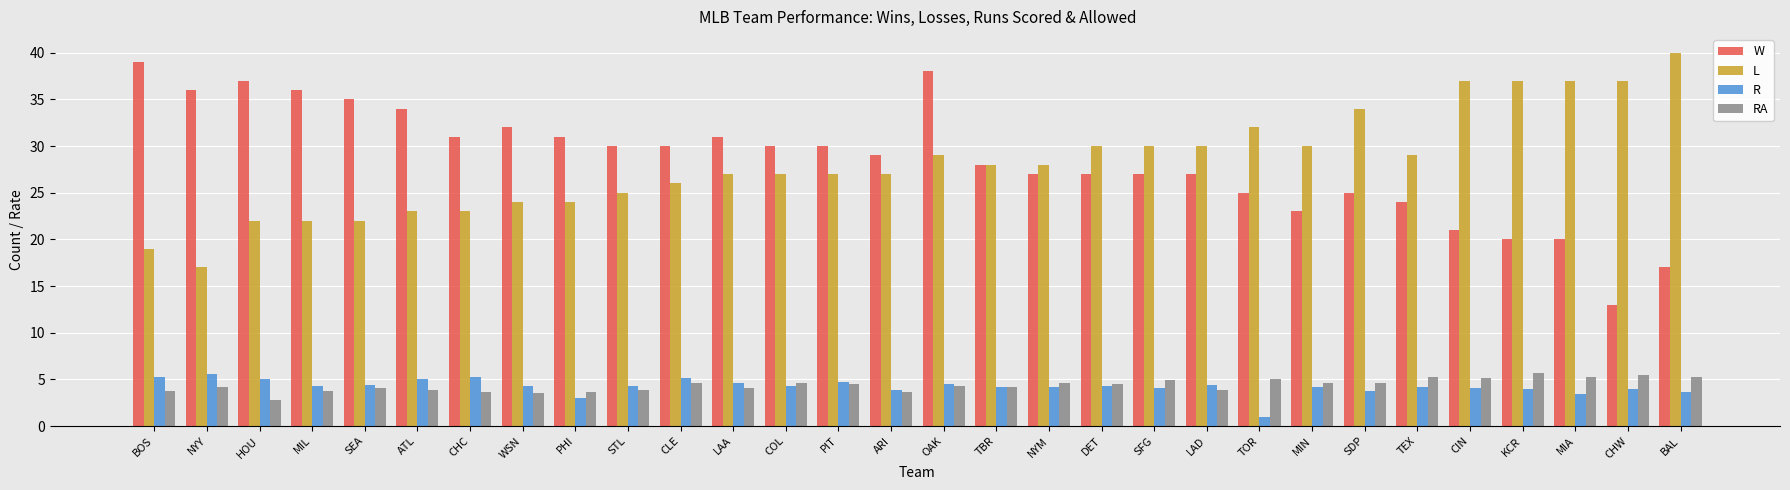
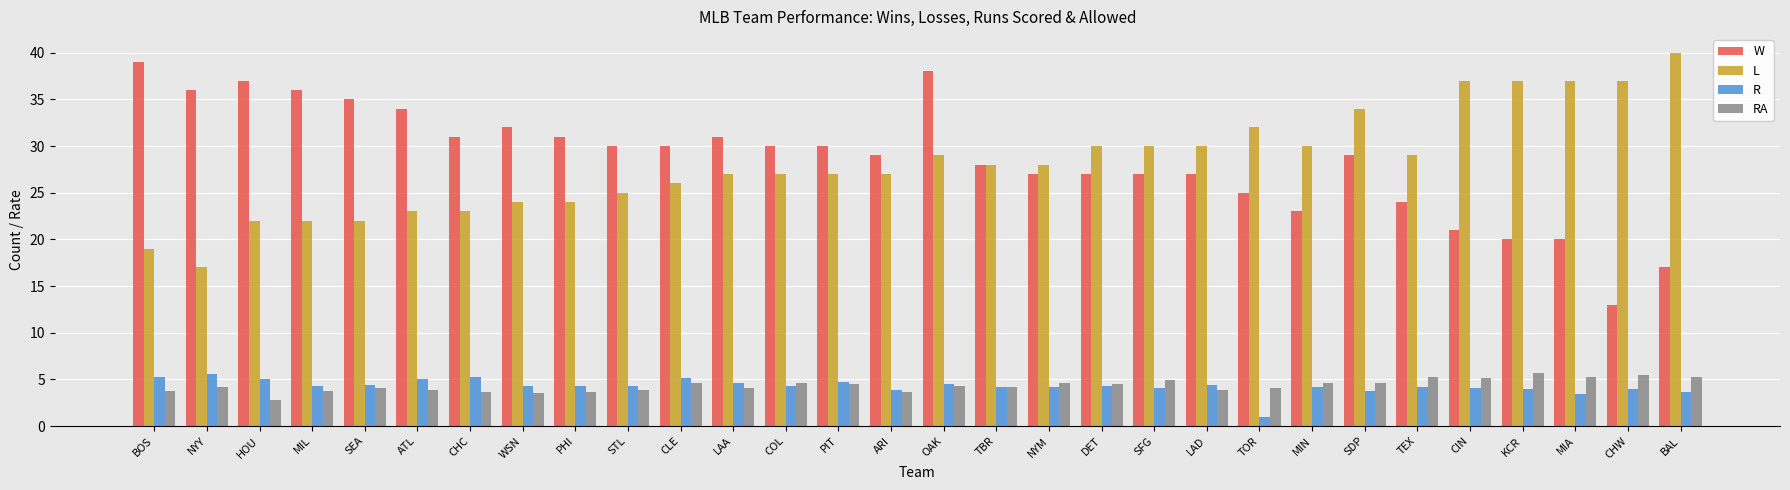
  {
    "W": {
      "BOS": 39,
      "NYY": 36,
      "HOU": 37,
      "MIL": 36,
      "SEA": 35,
      "ATL": 34,
      "CHC": 31,
      "WSN": 32,
      "PHI": 31,
      "STL": 30,
      "CLE": 30,
      "LAA": 31,
      "COL": 30,
      "PIT": 30,
      "ARI": 29,
      "OAK": 38,
      "TBR": 28,
      "NYM": 27,
      "DET": 27,
      "SFG": 27,
      "LAD": 27,
      "TOR": 25,
      "MIN": 23,
-     "SDP": 25,
+     "SDP": 29,
      "TEX": 24,
      "CIN": 21,
      "KCR": 20,
      "MIA": 20,
      "CHW": 13,
      "BAL": 17
    },
    "L": {
      "BOS": 19,
      "NYY": 17,
      "HOU": 22,
      "MIL": 22,
      "SEA": 22,
      "ATL": 23,
      "CHC": 23,
      "WSN": 24,
      "PHI": 24,
      "STL": 25,
      "CLE": 26,
      "LAA": 27,
      "COL": 27,
      "PIT": 27,
      "ARI": 27,
      "OAK": 29,
      "TBR": 28,
      "NYM": 28,
      "DET": 30,
      "SFG": 30,
      "LAD": 30,
      "TOR": 32,
      "MIN": 30,
      "SDP": 34,
      "TEX": 29,
      "CIN": 37,
      "KCR": 37,
      "MIA": 37,
      "CHW": 37,
      "BAL": 40
    },
    "R": {
      "BOS": 5,
      "NYY": 6,
      "HOU": 5,
      "MIL": 4,
      "SEA": 4,
      "ATL": 5,
      "CHC": 5,
      "WSN": 4,
-     "PHI": 3,
+     "PHI": 4,
      "STL": 4,
      "CLE": 5,
      "LAA": 5,
      "COL": 4,
      "PIT": 5,
      "ARI": 4,
      "OAK": 5,
      "TBR": 4,
      "NYM": 4,
      "DET": 4,
      "SFG": 4,
      "LAD": 4,
      "TOR": 1,
      "MIN": 4,
      "SDP": 4,
      "TEX": 4,
      "CIN": 4,
      "KCR": 4,
      "MIA": 3,
      "CHW": 4,
      "BAL": 4
    },
    "RA": {
      "BOS": 4,
      "NYY": 4,
      "HOU": 3,
      "MIL": 4,
      "SEA": 4,
      "ATL": 4,
      "CHC": 4,
      "WSN": 4,
      "PHI": 4,
      "STL": 4,
      "CLE": 5,
      "LAA": 4,
      "COL": 5,
      "PIT": 5,
      "ARI": 4,
      "OAK": 4,
      "TBR": 4,
      "NYM": 5,
      "DET": 5,
      "SFG": 5,
      "LAD": 4,
-     "TOR": 5,
+     "TOR": 4,
      "MIN": 5,
      "SDP": 5,
      "TEX": 5,
      "CIN": 5,
      "KCR": 6,
      "MIA": 5,
      "CHW": 6,
      "BAL": 5
    }
  }
